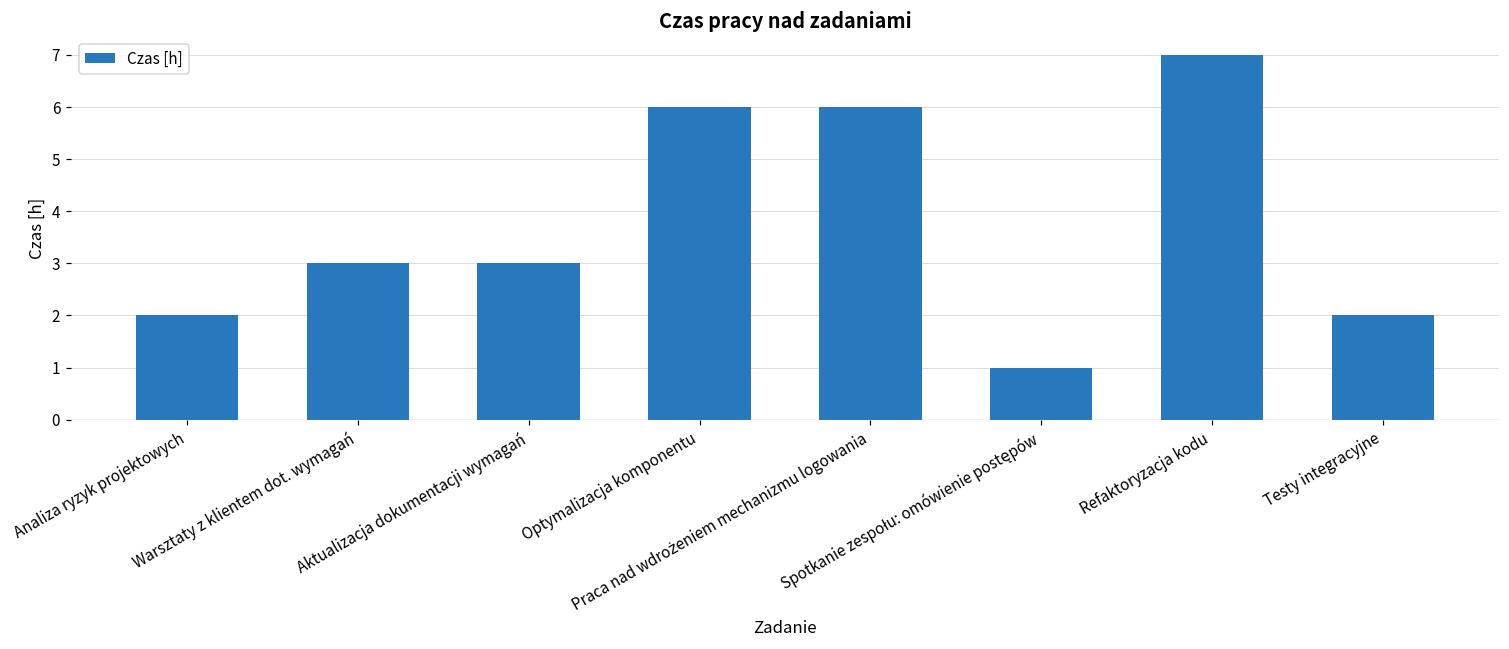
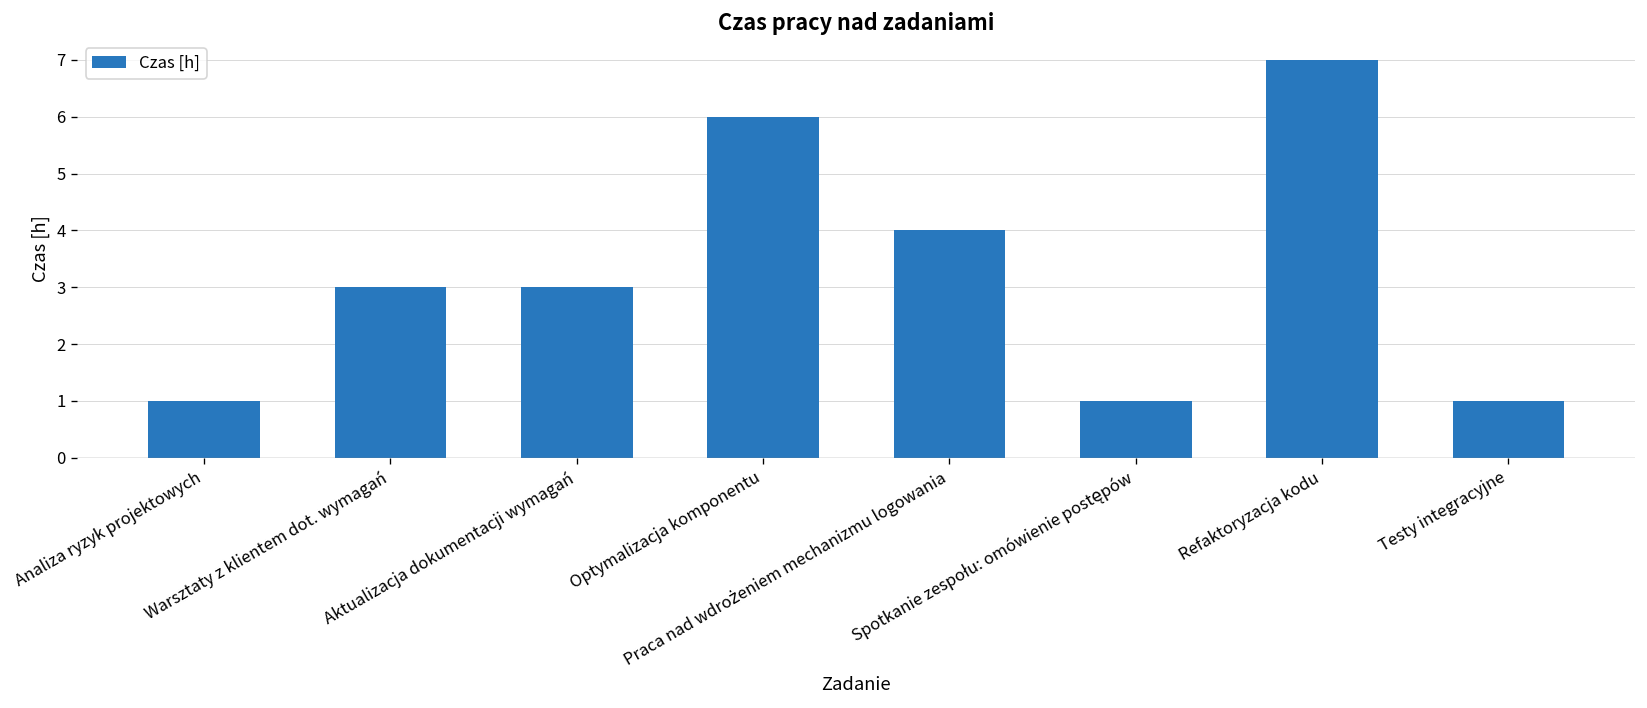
  {
-   "Analiza ryzyk projektowych": 2,
+   "Analiza ryzyk projektowych": 1,
    "Warsztaty z klientem dot. wymagań": 3,
    "Aktualizacja dokumentacji wymagań": 3,
    "Optymalizacja komponentu": 6,
-   "Praca nad wdrożeniem mechanizmu logowania": 6,
+   "Praca nad wdrożeniem mechanizmu logowania": 4,
    "Spotkanie zespołu: omówienie postępów": 1,
    "Refaktoryzacja kodu": 7,
-   "Testy integracyjne": 2
+   "Testy integracyjne": 1
  }
